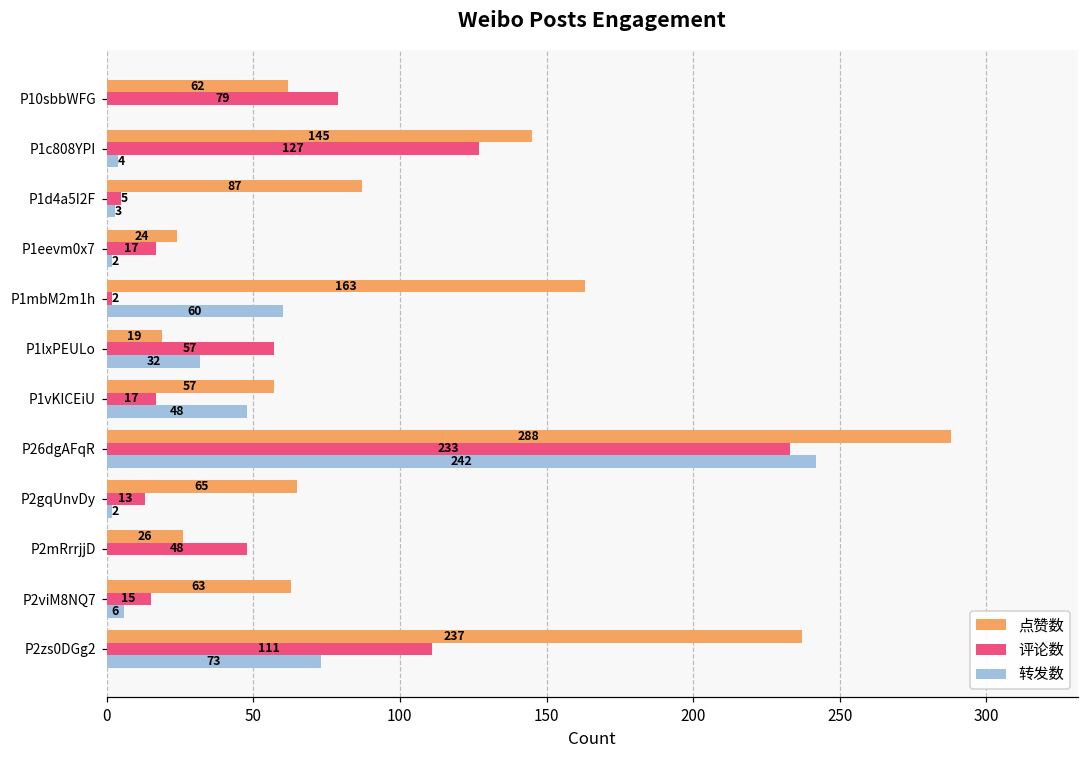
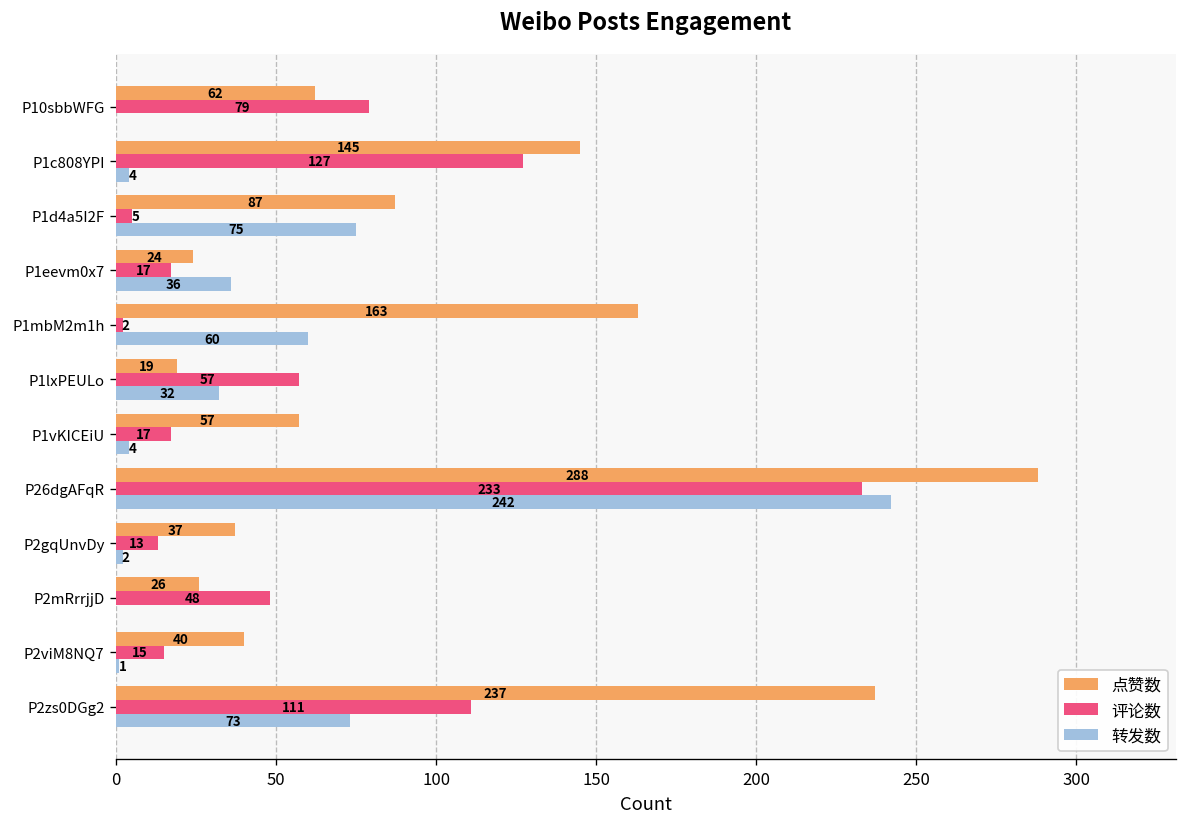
  {
    "点赞数": {
      "P10sbbWFG": 62,
      "P1c808YPI": 145,
      "P1d4a5I2F": 87,
      "P1eevm0x7": 24,
      "P1mbM2m1h": 163,
      "P1lxPEULo": 19,
      "P1vKICEiU": 57,
      "P26dgAFqR": 288,
-     "P2gqUnvDy": 65,
+     "P2gqUnvDy": 37,
      "P2mRrrjjD": 26,
-     "P2viM8NQ7": 63,
+     "P2viM8NQ7": 40,
      "P2zs0DGg2": 237
    },
    "评论数": {
      "P10sbbWFG": 79,
      "P1c808YPI": 127,
      "P1d4a5I2F": 5,
      "P1eevm0x7": 17,
      "P1mbM2m1h": 2,
      "P1lxPEULo": 57,
      "P1vKICEiU": 17,
      "P26dgAFqR": 233,
      "P2gqUnvDy": 13,
      "P2mRrrjjD": 48,
      "P2viM8NQ7": 15,
      "P2zs0DGg2": 111
    },
    "转发数": {
      "P1c808YPI": 4,
-     "P1d4a5I2F": 3,
-     "P1eevm0x7": 2,
+     "P1d4a5I2F": 75,
+     "P1eevm0x7": 36,
      "P1mbM2m1h": 60,
      "P1lxPEULo": 32,
-     "P1vKICEiU": 48,
+     "P1vKICEiU": 4,
      "P26dgAFqR": 242,
      "P2gqUnvDy": 2,
-     "P2viM8NQ7": 6,
+     "P2viM8NQ7": 1,
      "P2zs0DGg2": 73
    }
  }
